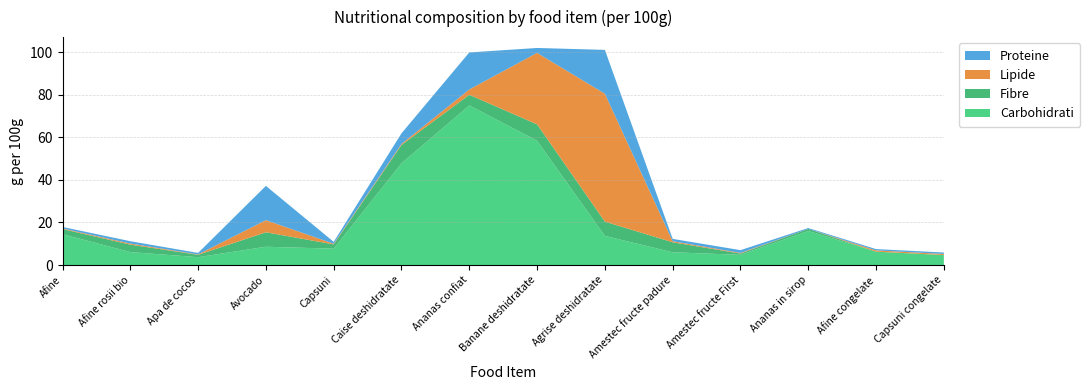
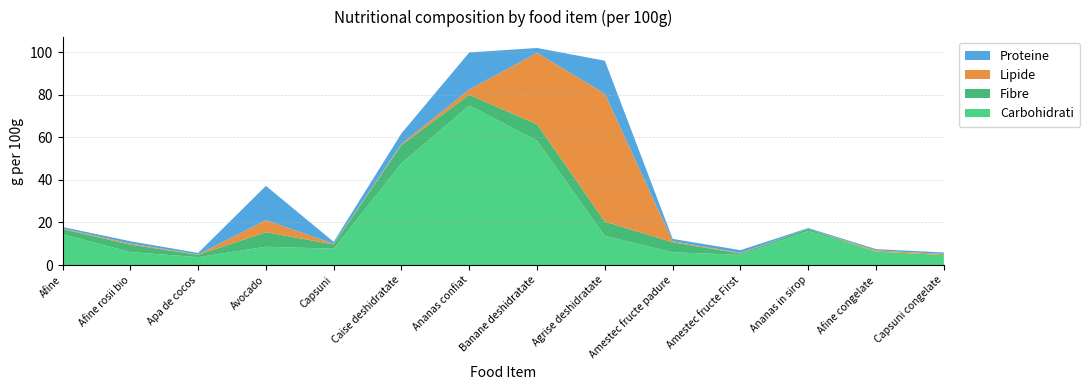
  {
    "Lipide": {
      "Avocado": 6,
      "Ananas confiat": 3,
      "Banane deshidratate": 34,
      "Agrise deshidratate": 60
    },
    "Proteine": {
      "Avocado": 16,
      "Caise deshidratate": 5,
      "Ananas confiat": 17,
      "Banane deshidratate": 2,
-     "Agrise deshidratate": 21,
+     "Agrise deshidratate": 16,
      "Amestec fructe First": 1
    }
  }
